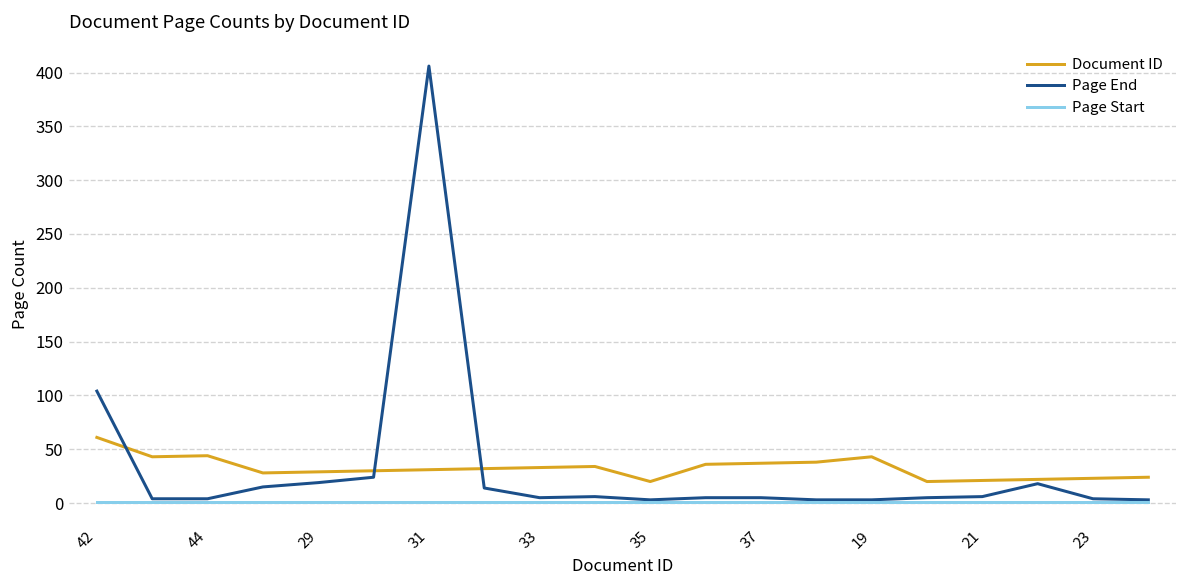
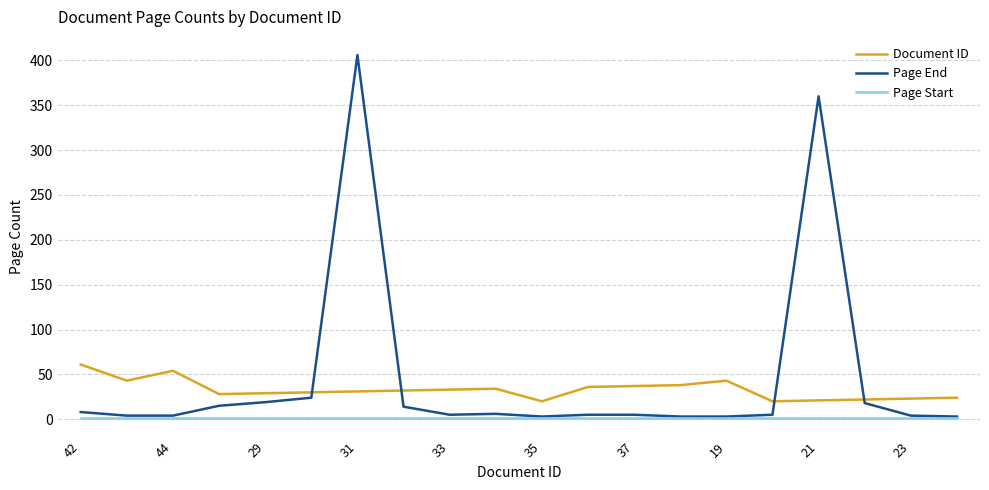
  {
    "Document ID": {
      "42": 60,
-     "44": 40,
+     "44": 50,
      "29": 30,
      "31": 30,
      "33": 30,
      "35": 20,
      "37": 40,
      "19": 40,
      "21": 20,
      "23": 20
    },
    "Page End": {
-     "42": 100,
+     "42": 10,
      "44": 0,
      "29": 20,
      "31": 410,
      "33": 10,
      "37": 10,
-     "21": 10,
+     "21": 360,
      "23": 0
    },
    "Page Start": {
      "42": 0,
      "44": 0,
      "29": 0,
      "31": 0,
      "33": 0,
      "37": 0,
      "21": 0,
      "23": 0
    }
  }
